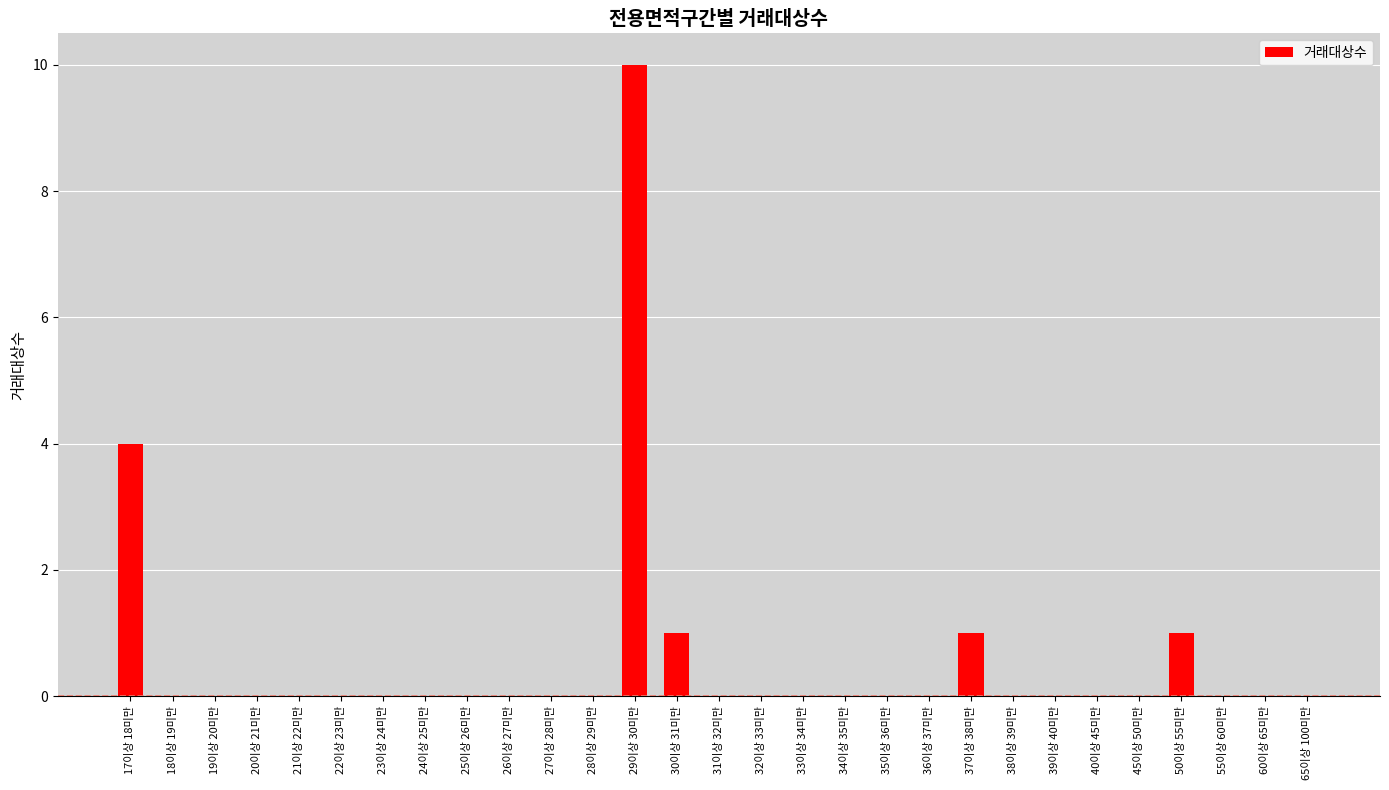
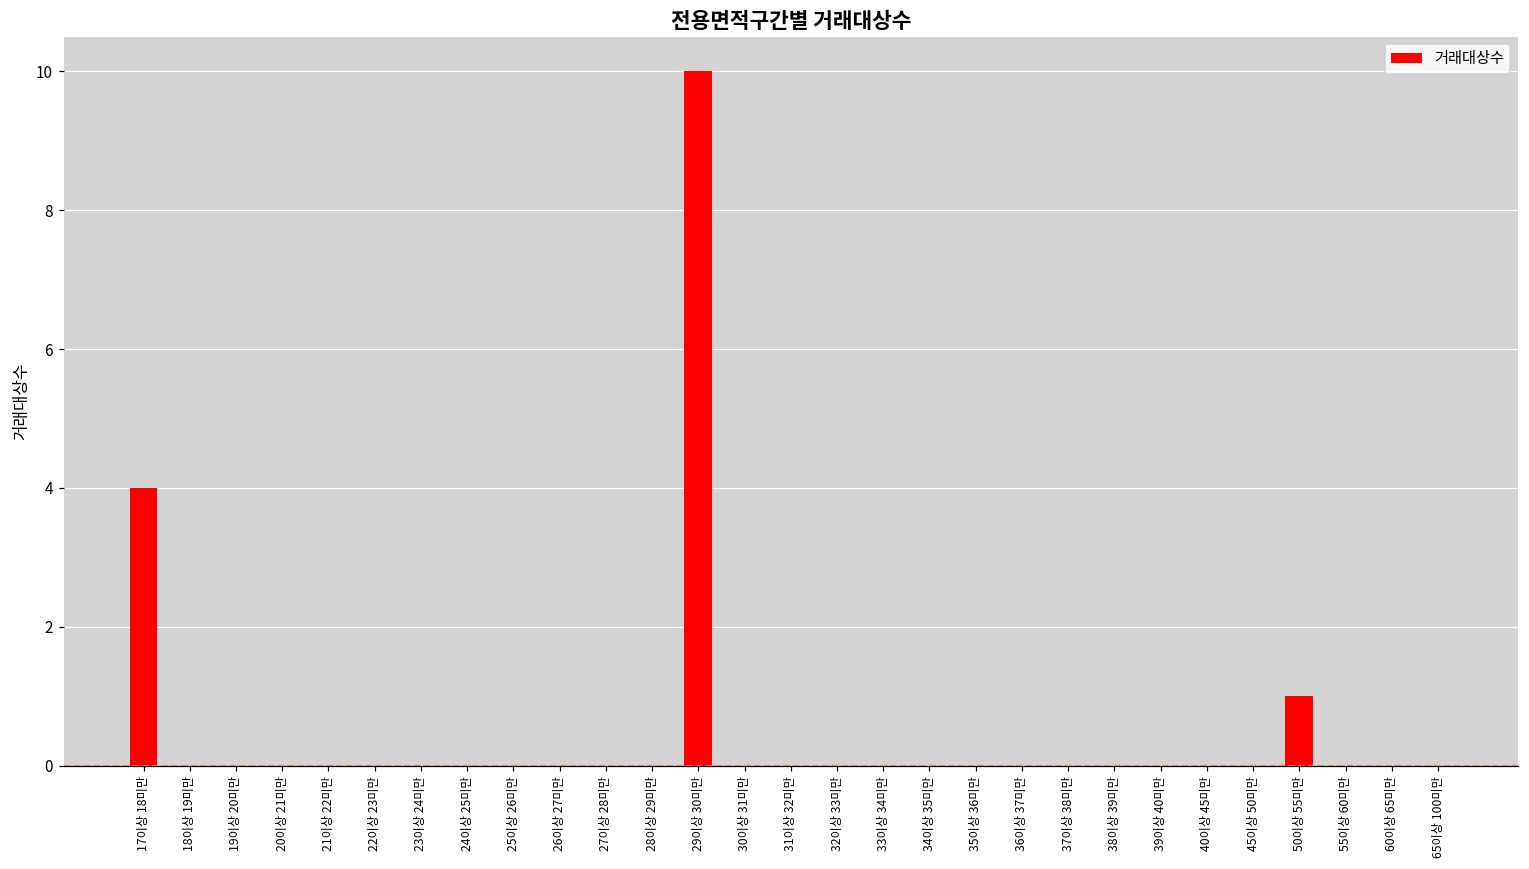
  {
    "17이상 18미만": 4,
    "18이상 19미만": 0,
    "19이상 20미만": 0,
    "20이상 21미만": 0,
    "21이상 22미만": 0,
    "22이상 23미만": 0,
    "23이상 24미만": 0,
    "24이상 25미만": 0,
    "25이상 26미만": 0,
    "26이상 27미만": 0,
    "27이상 28미만": 0,
    "28이상 29미만": 0,
    "29이상 30미만": 10,
-   "30이상 31미만": 1,
+   "30이상 31미만": 0,
    "31이상 32미만": 0,
    "32이상 33미만": 0,
    "33이상 34미만": 0,
    "34이상 35미만": 0,
    "35이상 36미만": 0,
    "36이상 37미만": 0,
-   "37이상 38미만": 1,
+   "37이상 38미만": 0,
    "38이상 39미만": 0,
    "39이상 40미만": 0,
    "40이상 45미만": 0,
    "45이상 50미만": 0,
    "50이상 55미만": 1,
    "55이상 60미만": 0,
    "60이상 65미만": 0,
    "65이상 100미만": 0
  }
